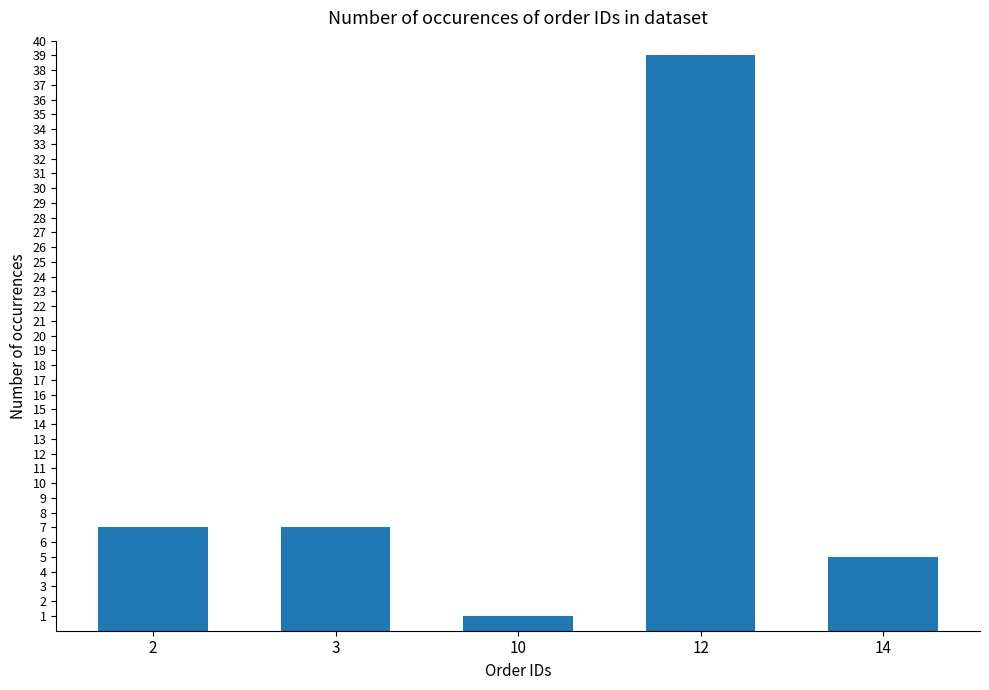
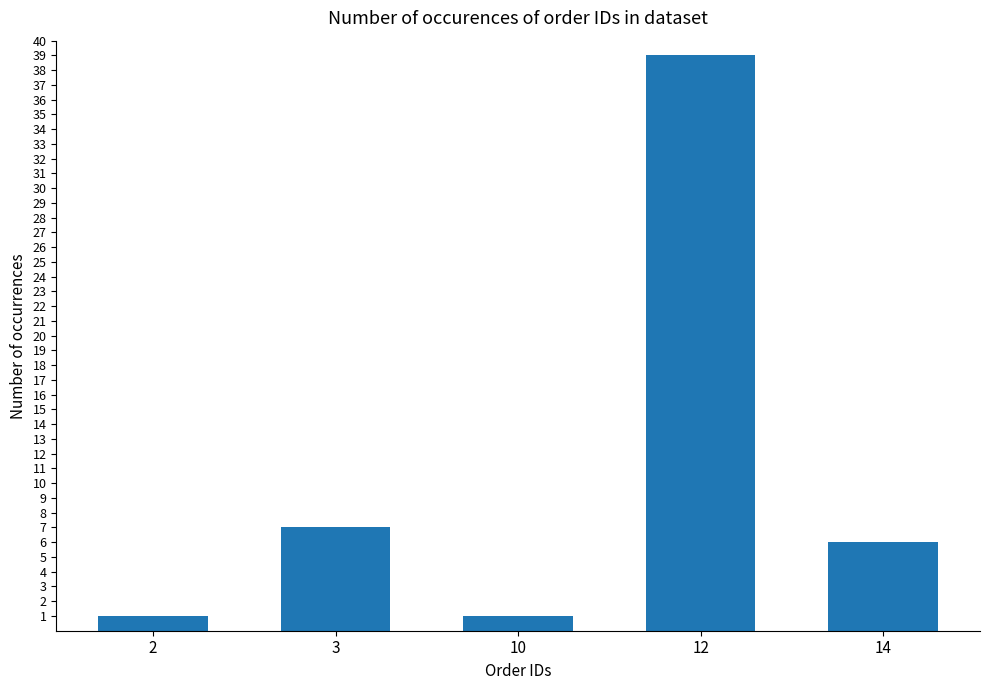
  {
-   "2": 7,
+   "2": 1,
    "3": 7,
    "10": 1,
    "12": 39,
-   "14": 5
+   "14": 6
  }
